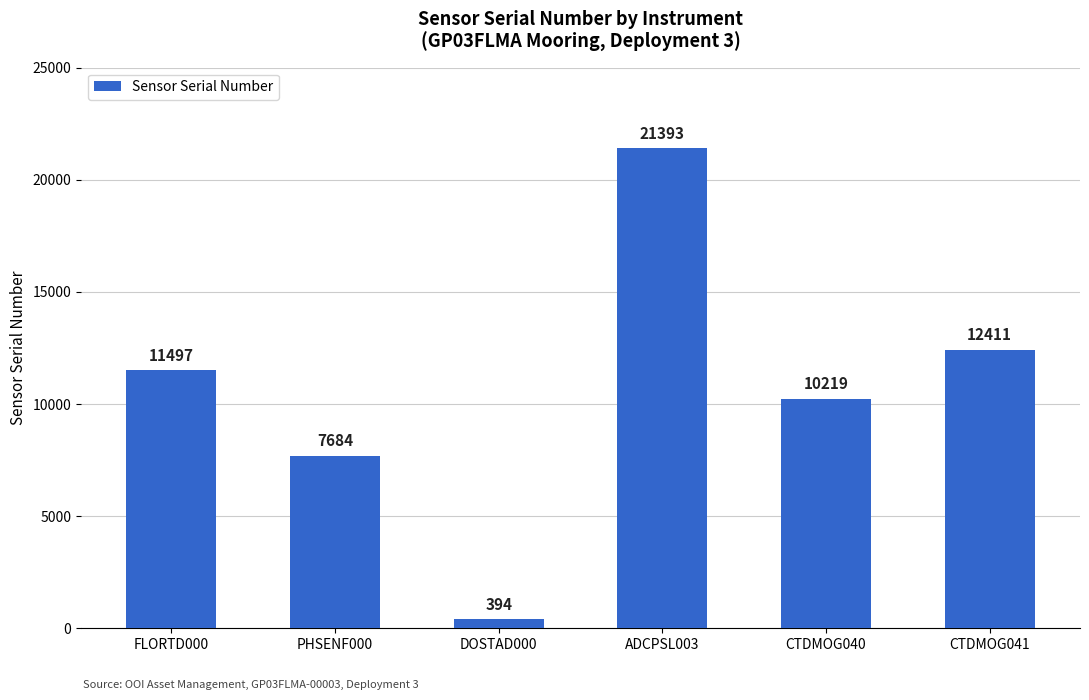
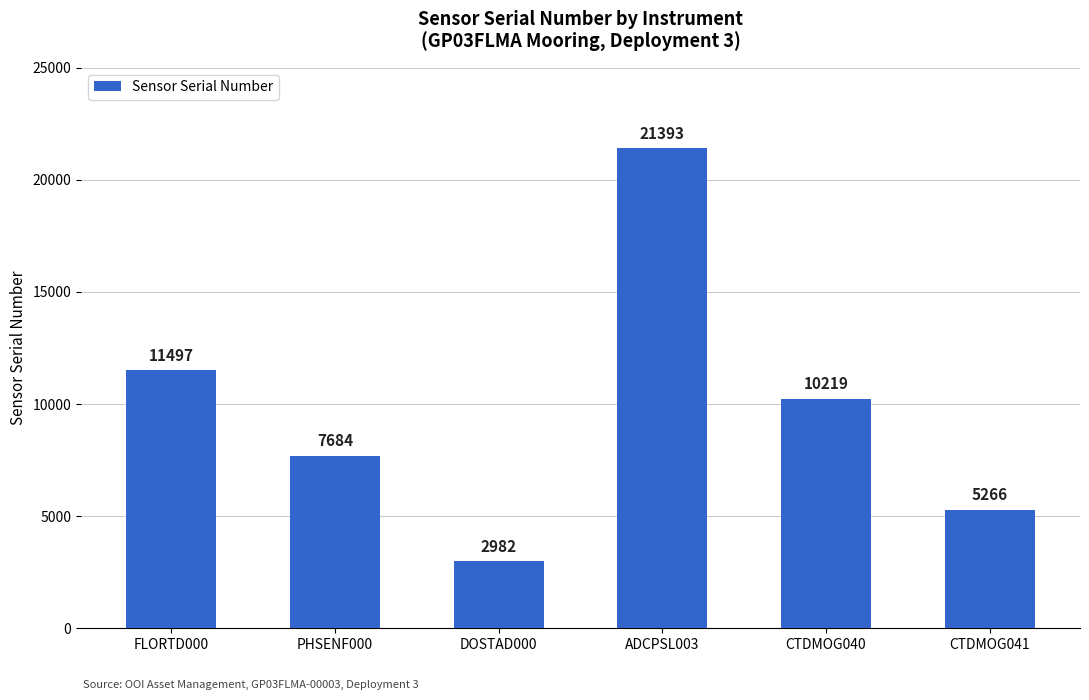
  {
    "FLORTD000": 11497,
    "PHSENF000": 7684,
-   "DOSTAD000": 394,
+   "DOSTAD000": 2982,
    "ADCPSL003": 21393,
    "CTDMOG040": 10219,
-   "CTDMOG041": 12411
+   "CTDMOG041": 5266
  }
